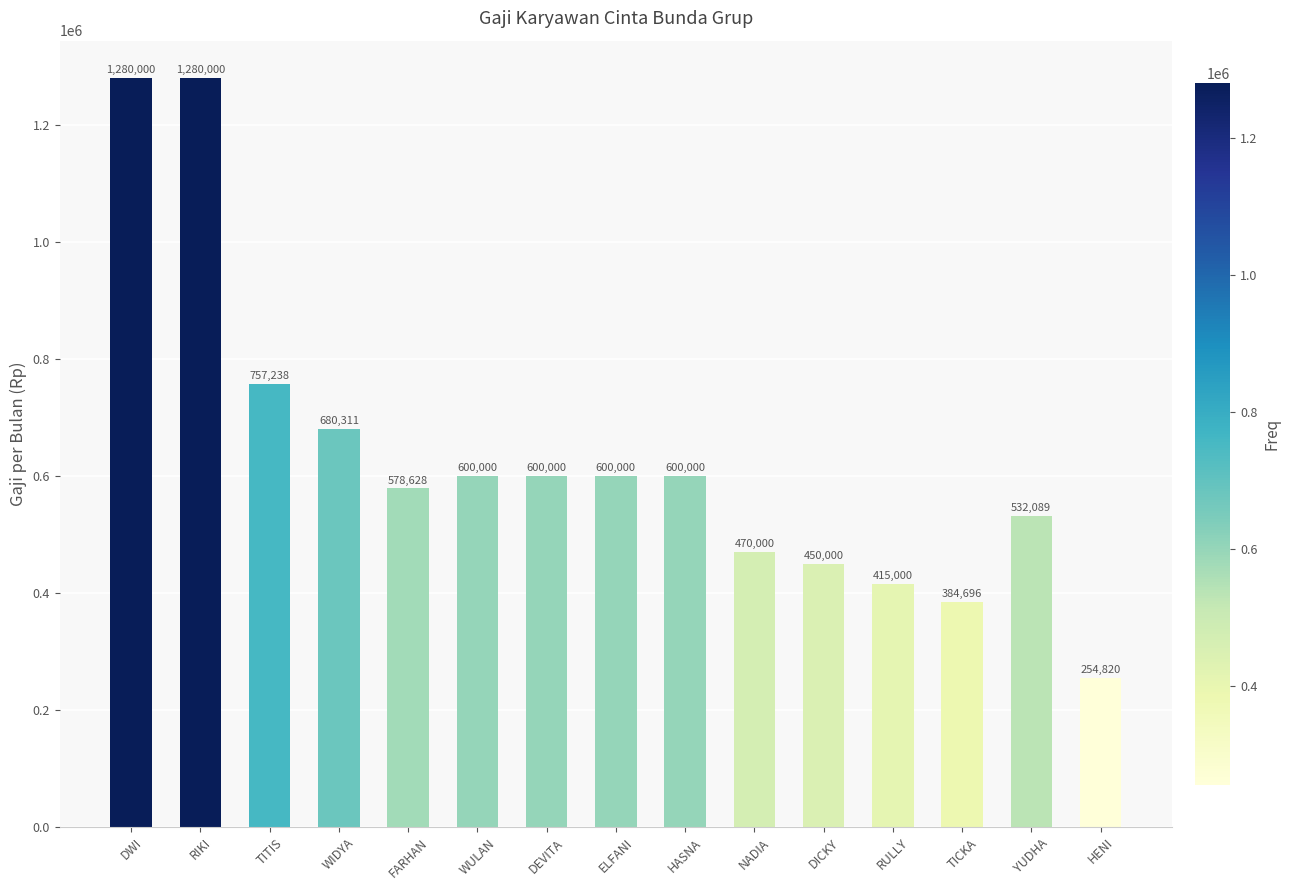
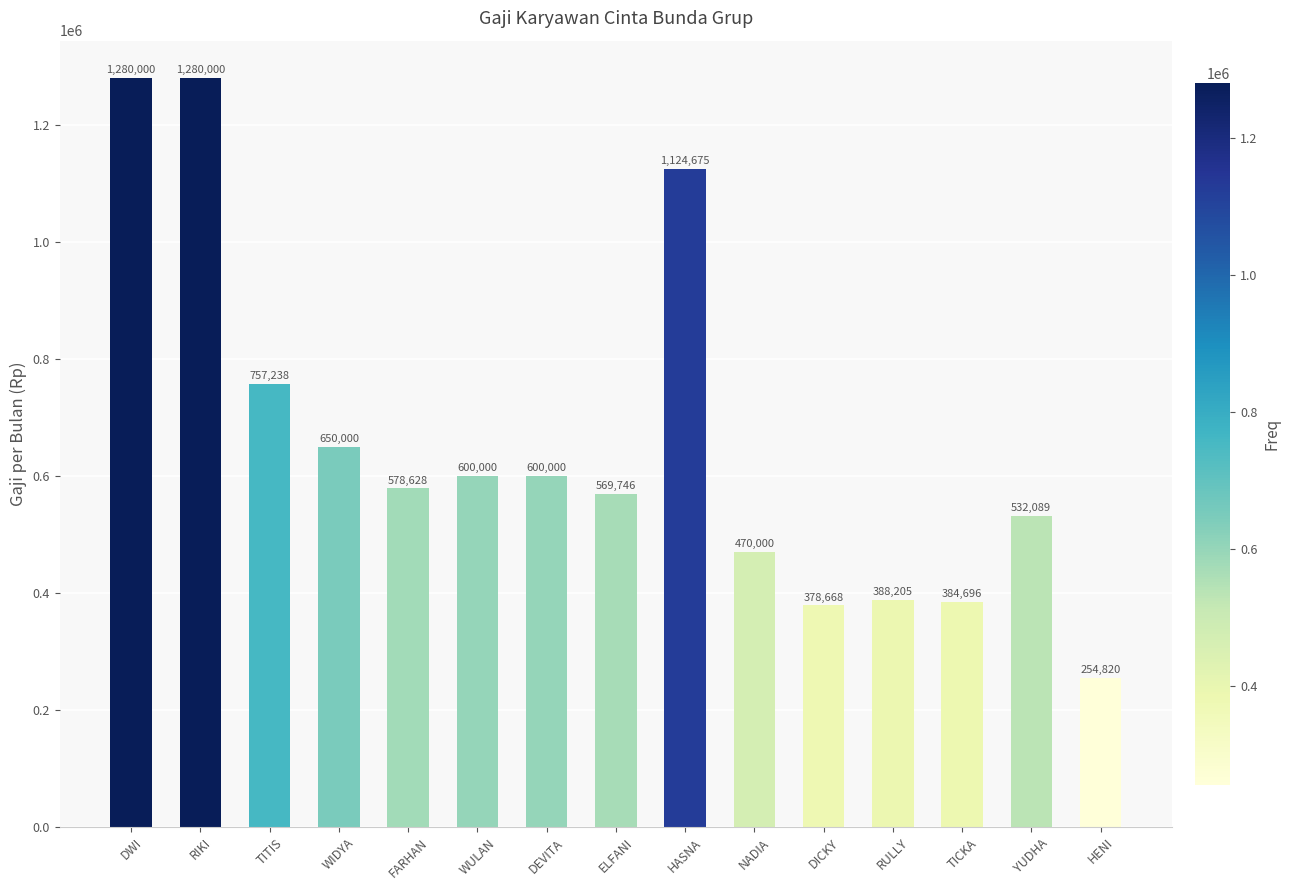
  {
    "DWI": "1,280,000",
    "RIKI": "1,280,000",
    "TITIS": "757,238",
-   "WIDYA": "680,311",
+   "WIDYA": "650,000",
    "FARHAN": "578,628",
    "WULAN": "600,000",
    "DEVITA": "600,000",
-   "ELFANI": "600,000",
-   "HASNA": "600,000",
+   "ELFANI": "569,746",
+   "HASNA": "1,124,675",
    "NADIA": "470,000",
-   "DICKY": "450,000",
-   "RULLY": "415,000",
+   "DICKY": "378,668",
+   "RULLY": "388,205",
    "TICKA": "384,696",
    "YUDHA": "532,089",
    "HENI": "254,820"
  }
